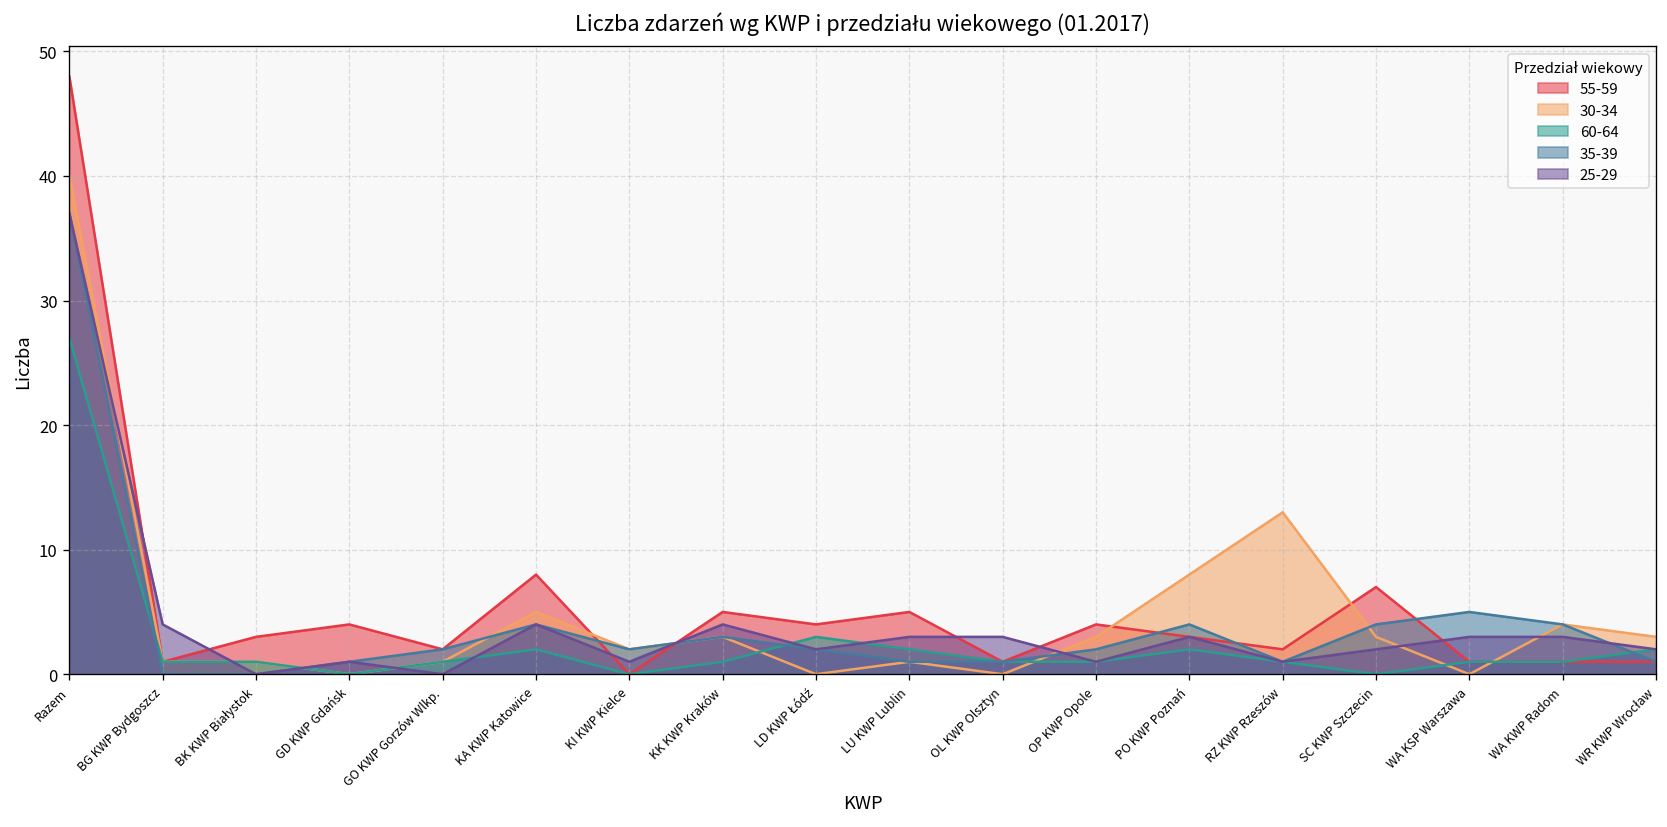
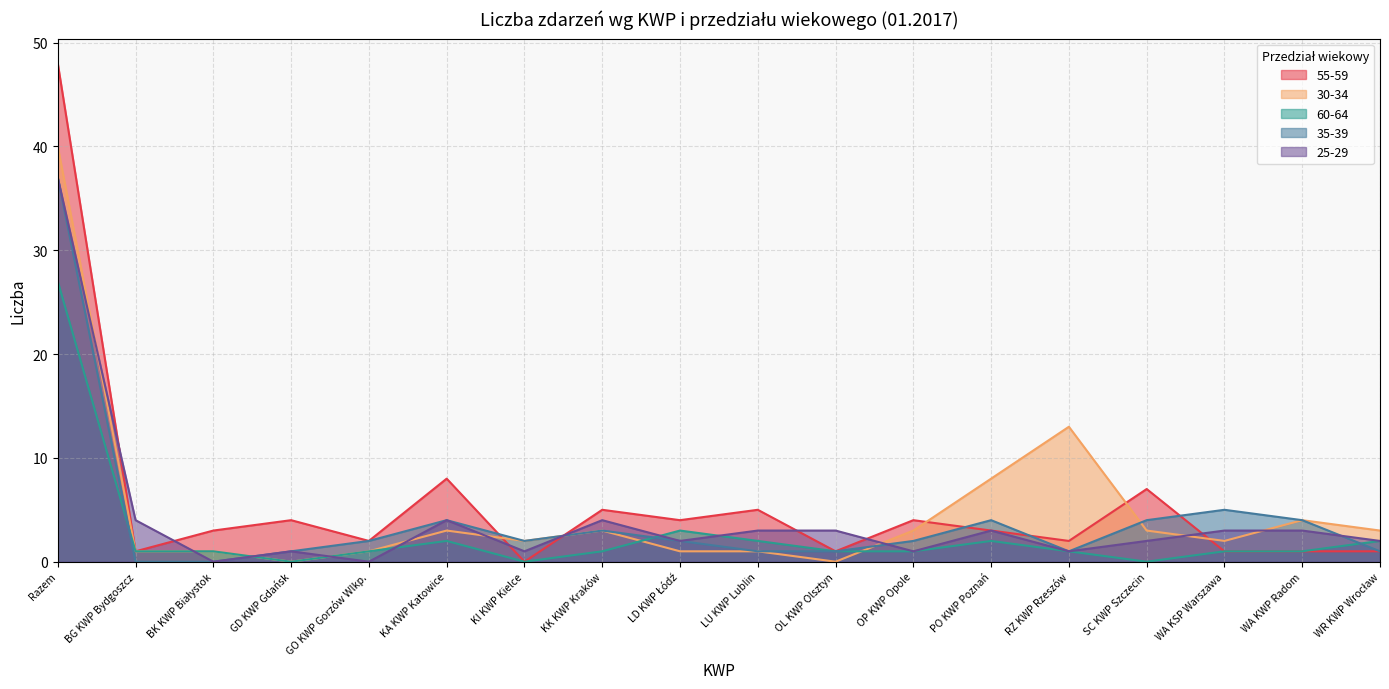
  {
    "55-59": {
      "Razem": 48,
      "BK KWP Białystok": 3,
      "GD KWP Gdańsk": 4,
      "KA KWP Katowice": 8,
      "KK KWP Kraków": 5,
      "LD KWP Łódź": 4,
      "LU KWP Lublin": 5,
      "OP KWP Opole": 4,
      "RZ KWP Rzeszów": 2,
      "SC KWP Szczecin": 7
    },
    "30-34": {
      "Razem": 40,
-     "KA KWP Katowice": 5,
-     "LD KWP Łódź": 0,
+     "KA KWP Katowice": 3,
+     "LD KWP Łódź": 1,
      "OL KWP Olsztyn": 0,
      "OP KWP Opole": 3,
      "PO KWP Poznań": 8,
      "RZ KWP Rzeszów": 13,
      "SC KWP Szczecin": 3,
-     "WA KSP Warszawa": 0,
+     "WA KSP Warszawa": 2,
      "WR KWP Wrocław": 3
    }
  }
